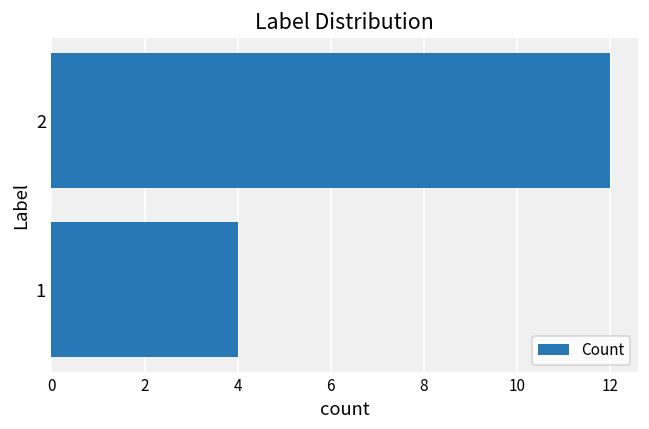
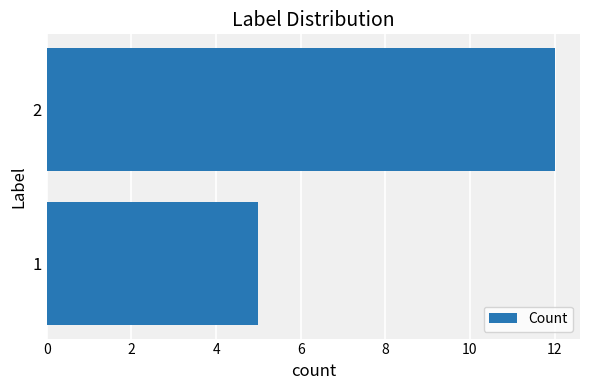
  {
    "2": 12,
-   "1": 4
+   "1": 5
  }
